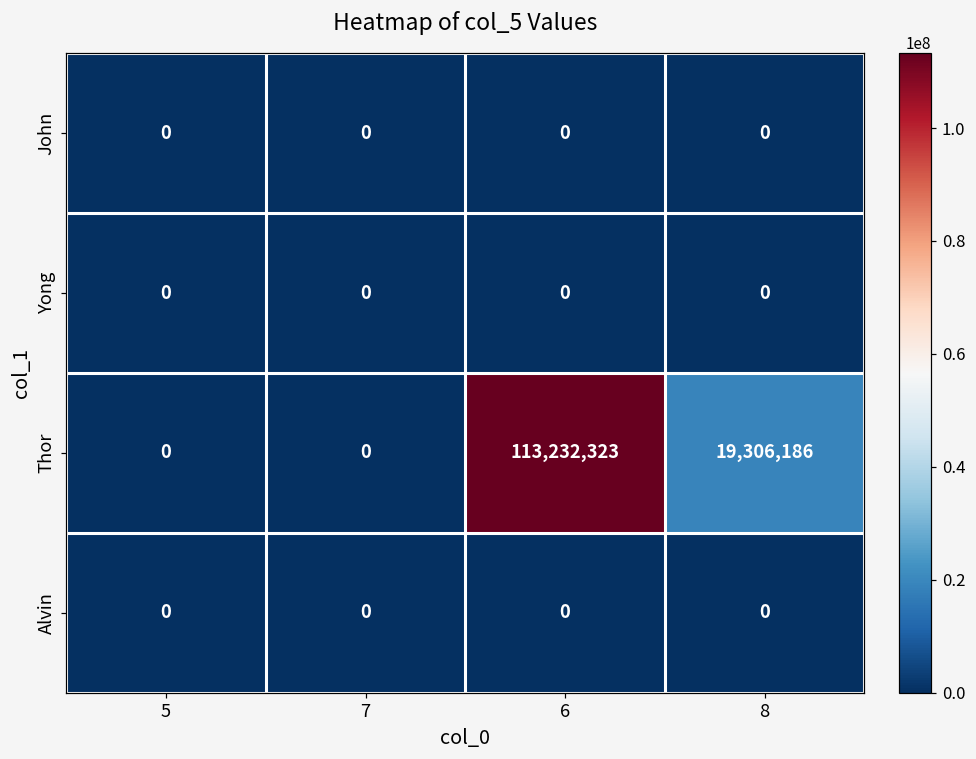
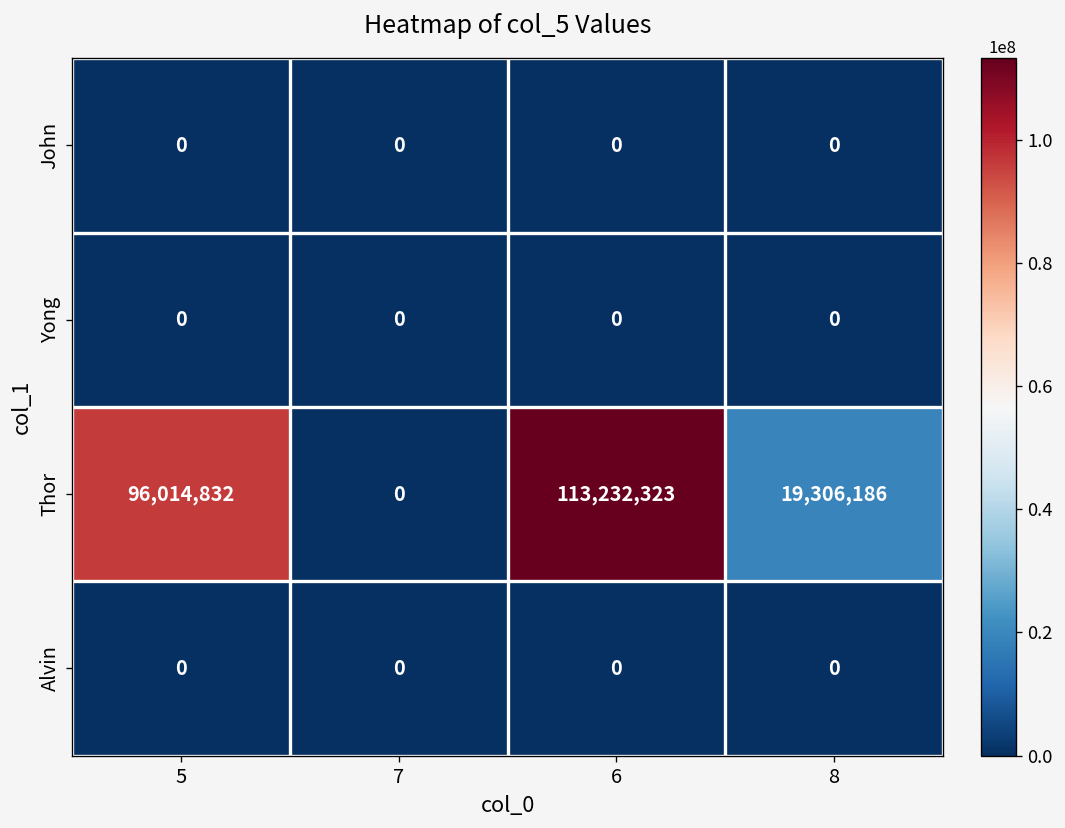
  {
    "John": {
      "5": "0",
      "7": "0",
      "6": "0",
      "8": "0"
    },
    "Yong": {
      "5": "0",
      "7": "0",
      "6": "0",
      "8": "0"
    },
    "Thor": {
-     "5": "0",
+     "5": "96,014,832",
      "7": "0",
      "6": "113,232,323",
      "8": "19,306,186"
    },
    "Alvin": {
      "5": "0",
      "7": "0",
      "6": "0",
      "8": "0"
    }
  }
